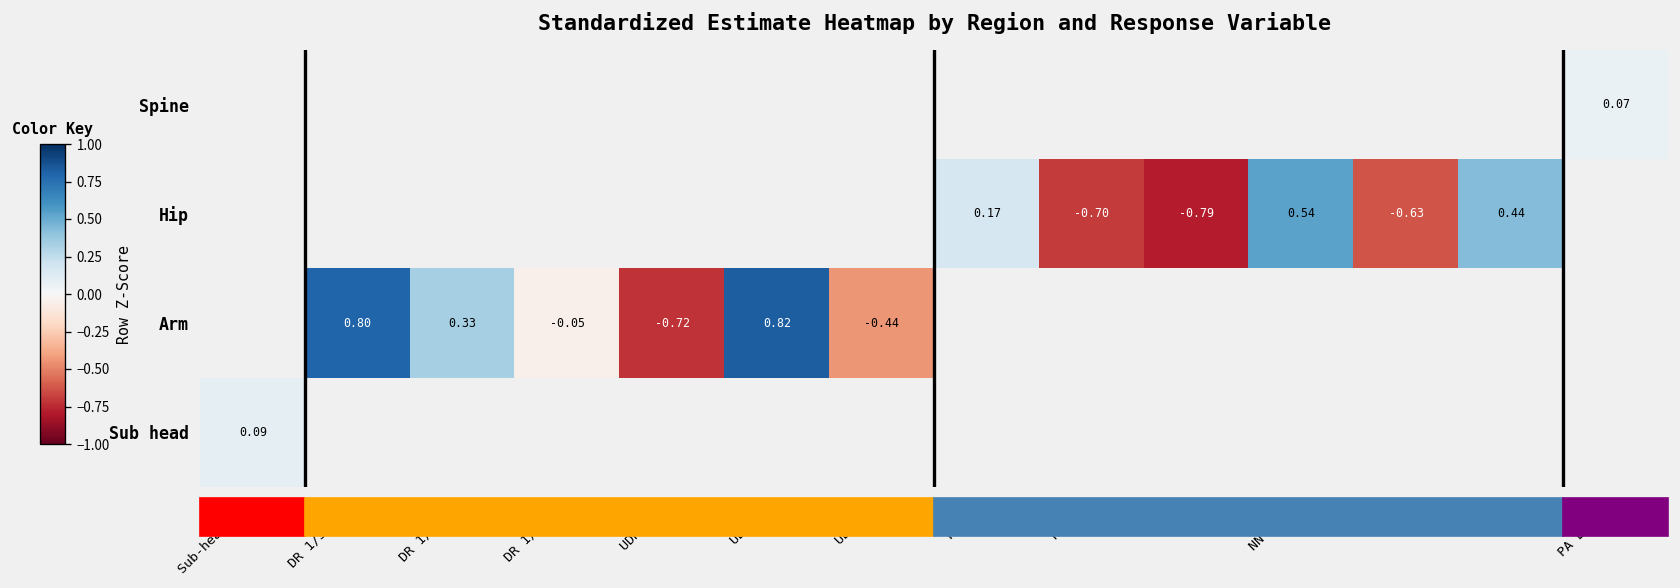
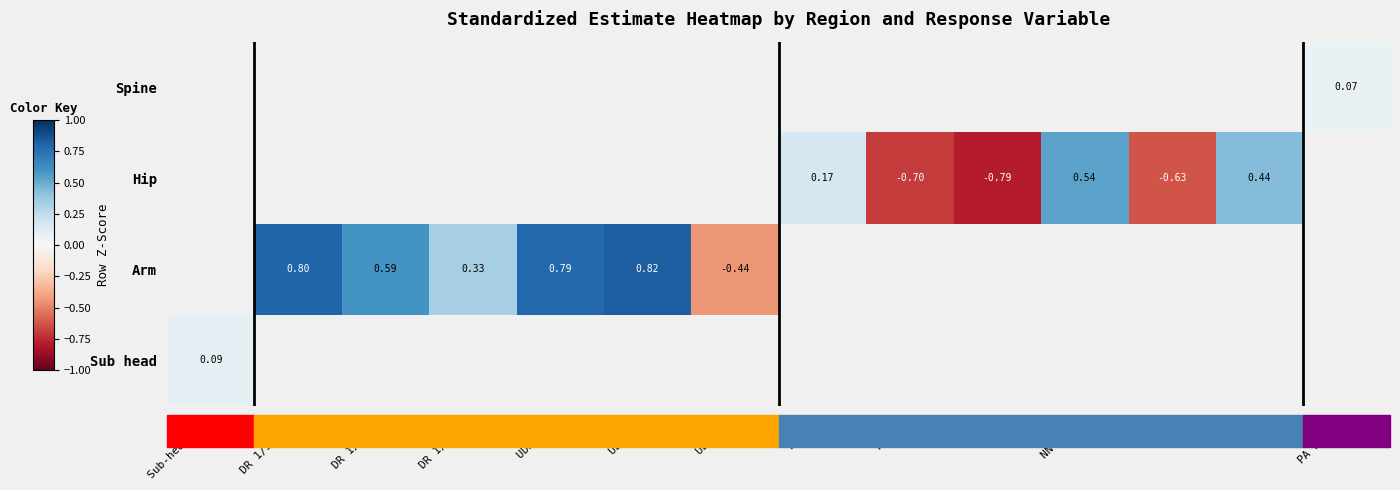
  {
    "Spine": {
      "PA L3 BMC": 0.07
    },
    "Hip": {
      "FN BMC": 0.17,
      "NN Mod": -0.70,
      "NN Width": 0.54
    },
    "Arm": {
      "DR 1/3 Area": 0.80,
-     "DR 1/3 BMC": 0.33,
-     "DR 1/3 Mod": -0.05,
-     "UDR Area": -0.72,
+     "DR 1/3 BMC": 0.59,
+     "DR 1/3 Mod": 0.33,
+     "UDR Area": 0.79,
      "UDR BMC": 0.82,
      "UDR IBS": -0.44
    },
    "Sub head": {
      "Sub-head BMC": 0.09
    }
  }
